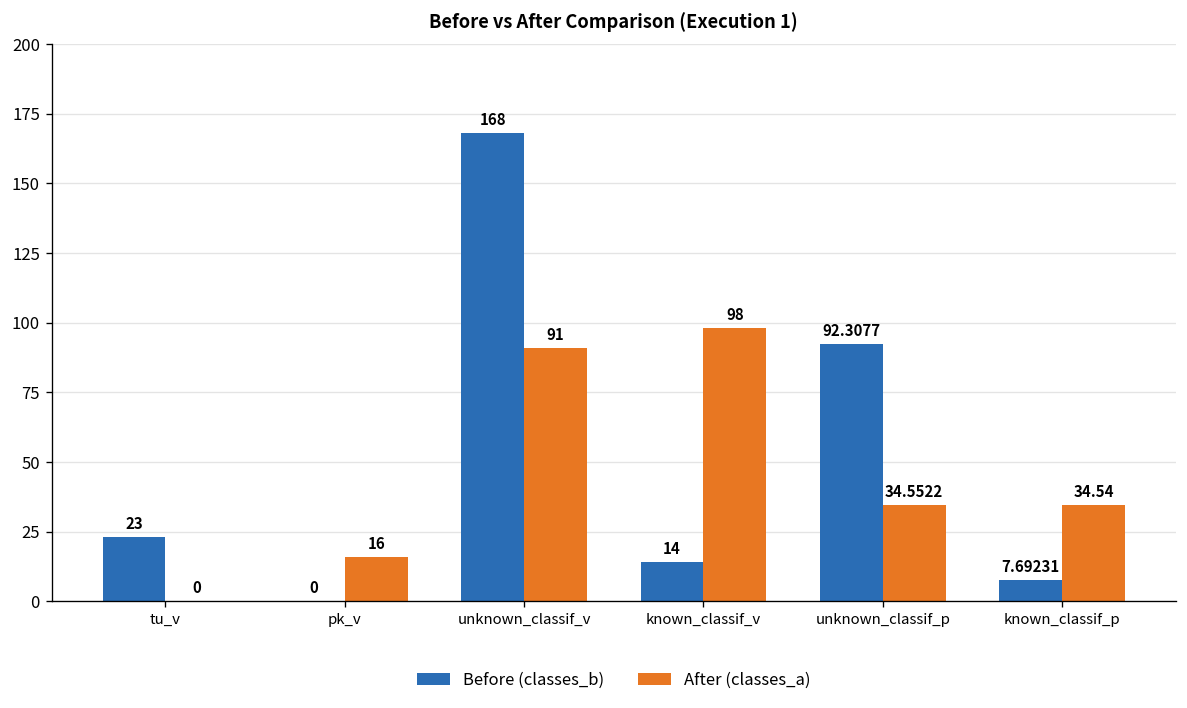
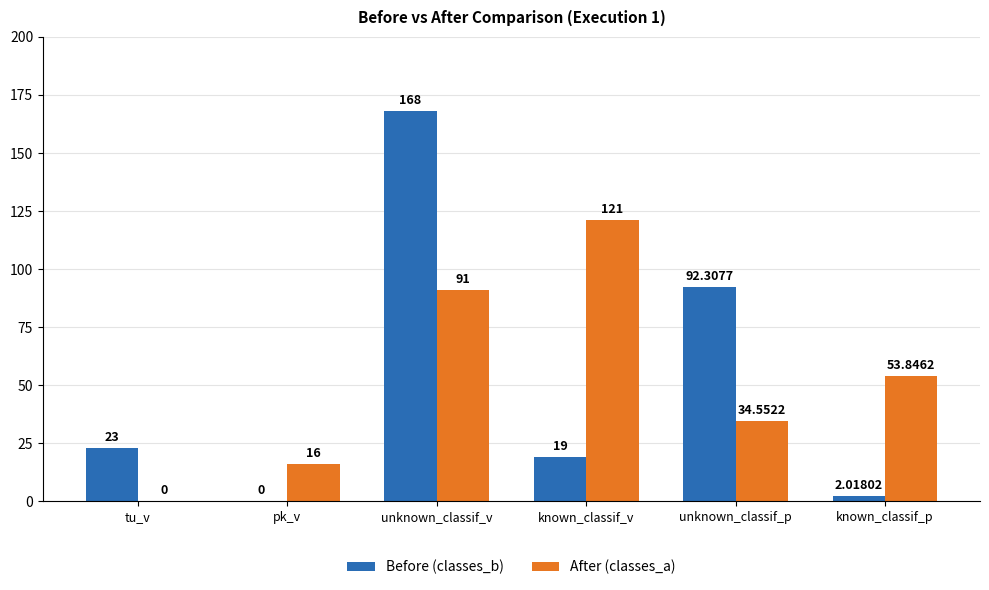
  {
    "Before (classes_b)": {
      "tu_v": 23,
      "pk_v": 0,
      "unknown_classif_v": 168,
-     "known_classif_v": 14,
+     "known_classif_v": 19,
      "unknown_classif_p": 92.3077,
-     "known_classif_p": 7.69231
+     "known_classif_p": 2.01802
    },
    "After (classes_a)": {
      "tu_v": 0,
      "pk_v": 16,
      "unknown_classif_v": 91,
-     "known_classif_v": 98,
+     "known_classif_v": 121,
      "unknown_classif_p": 34.5522,
-     "known_classif_p": 34.54
+     "known_classif_p": 53.8462
    }
  }
